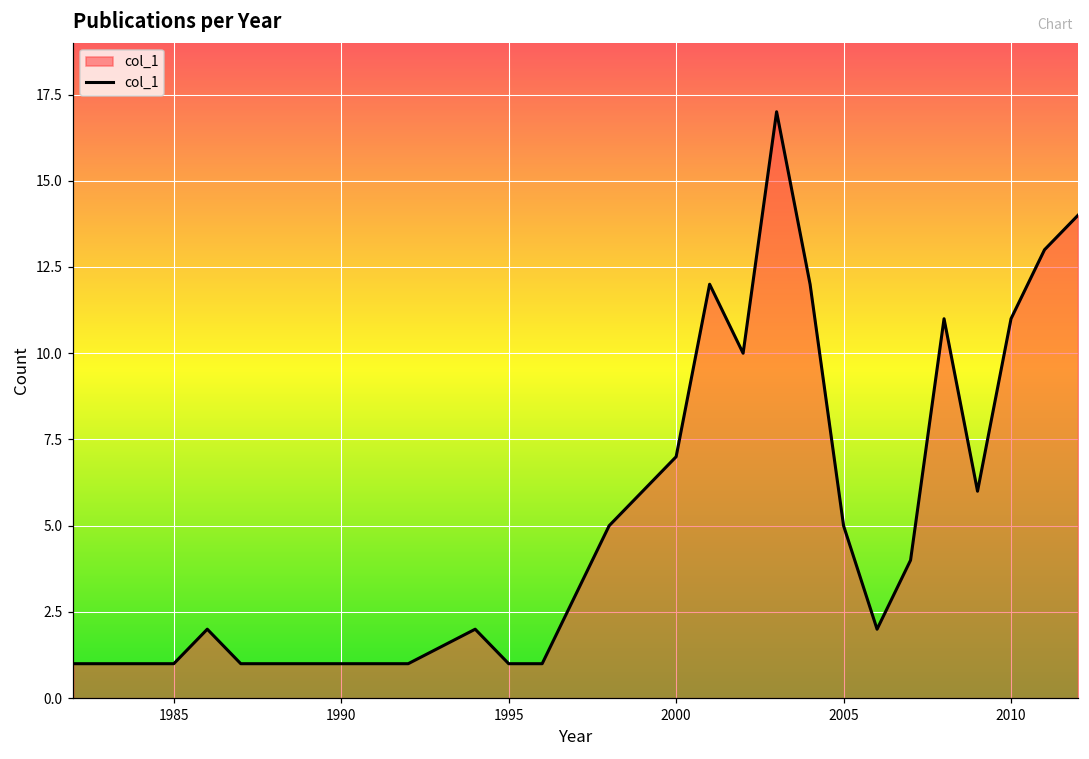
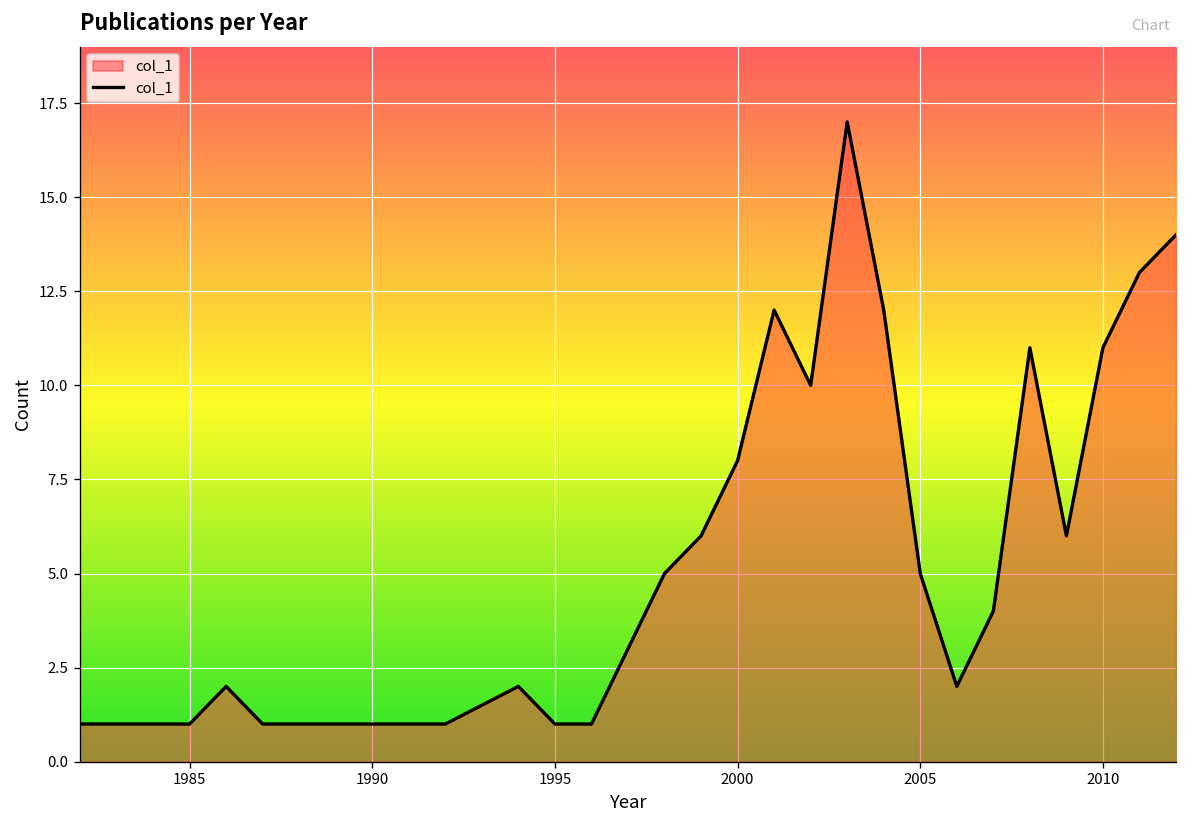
  {
    "1985": 1,
    "1990": 1,
    "1995": 1,
-   "2000": 7,
+   "2000": 8,
    "2005": 5,
    "2010": 11
  }
